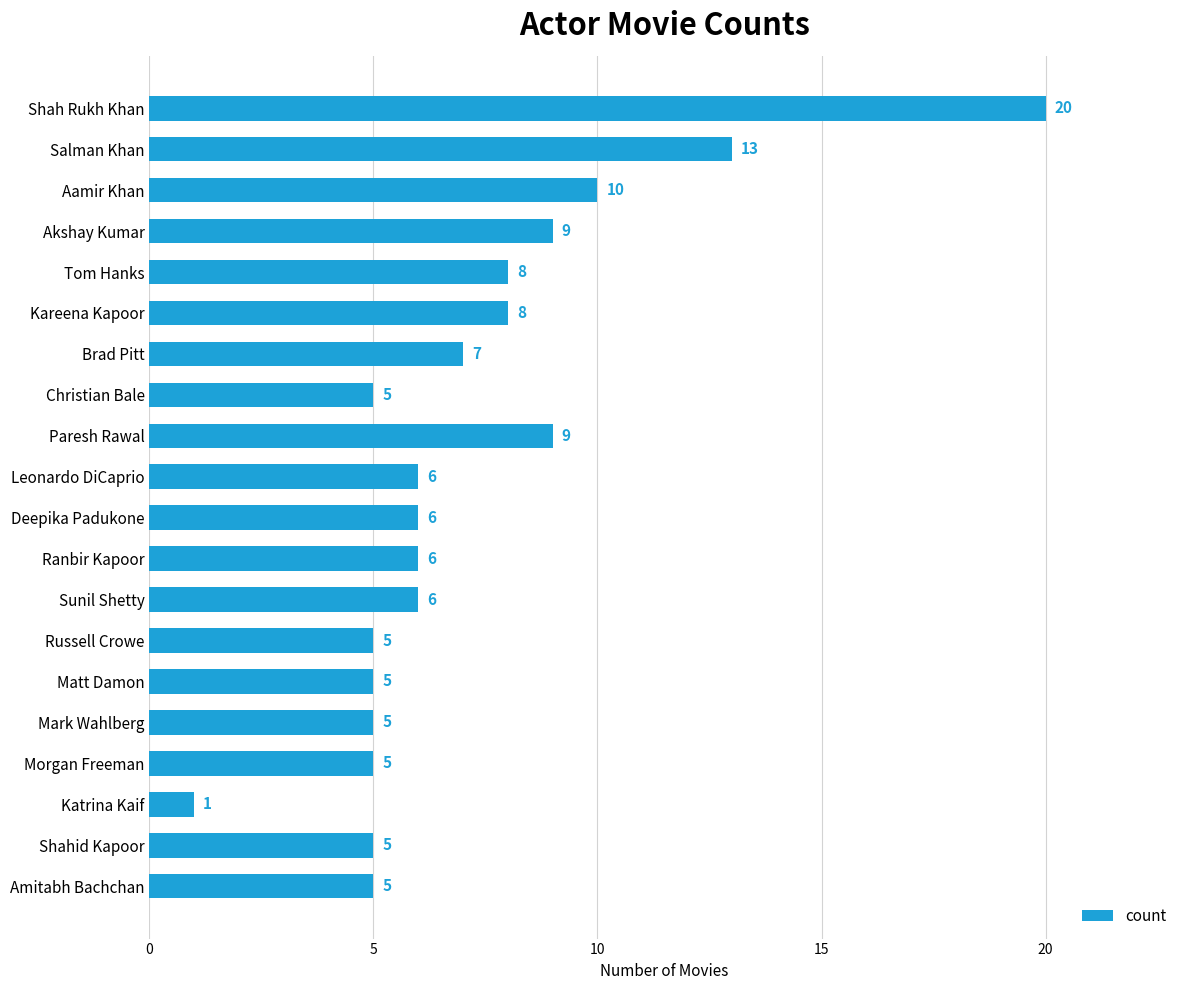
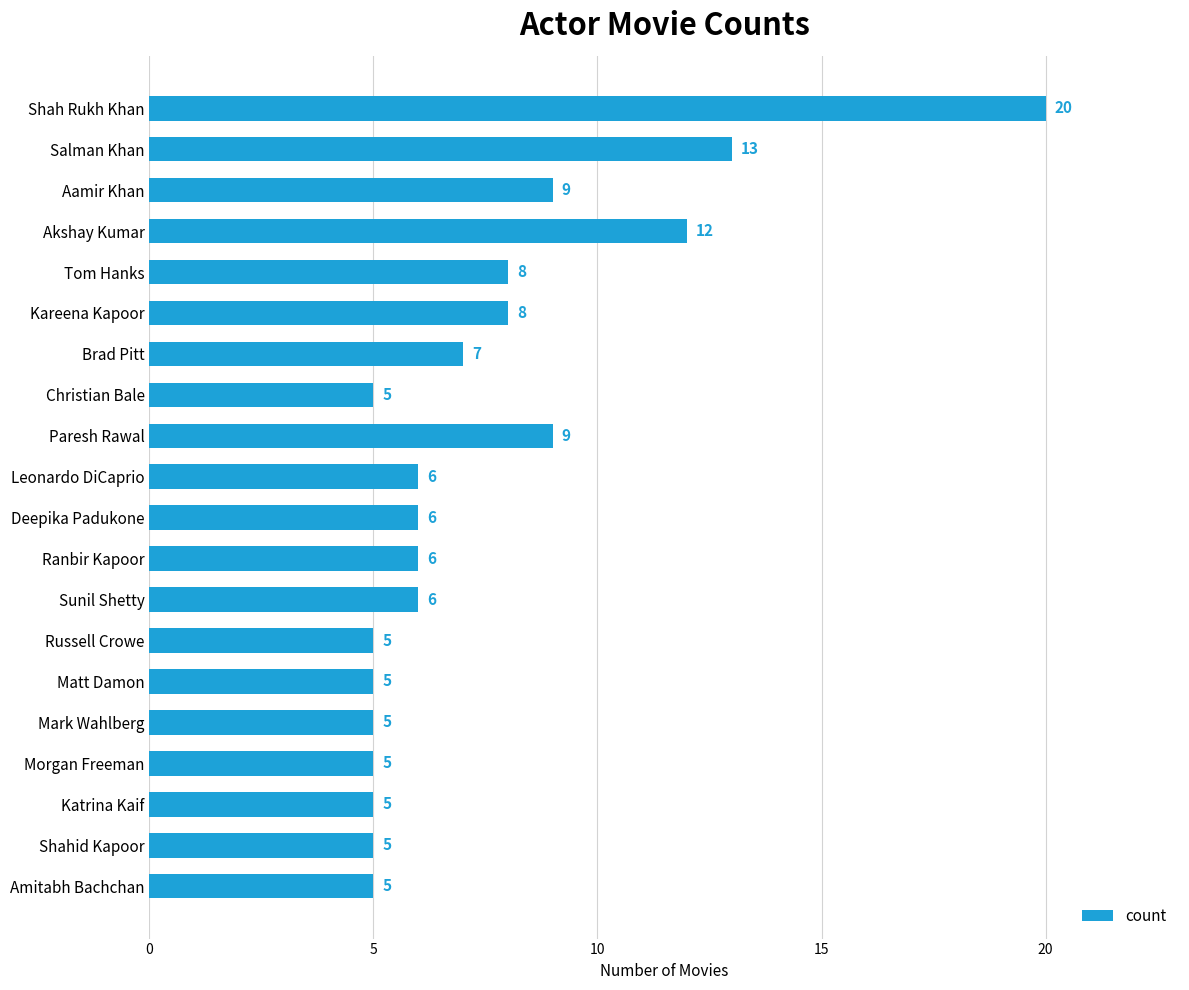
  {
    "Shah Rukh Khan": 20,
    "Salman Khan": 13,
-   "Aamir Khan": 10,
-   "Akshay Kumar": 9,
+   "Aamir Khan": 9,
+   "Akshay Kumar": 12,
    "Tom Hanks": 8,
    "Kareena Kapoor": 8,
    "Brad Pitt": 7,
    "Christian Bale": 5,
    "Paresh Rawal": 9,
    "Leonardo DiCaprio": 6,
    "Deepika Padukone": 6,
    "Ranbir Kapoor": 6,
    "Sunil Shetty": 6,
    "Russell Crowe": 5,
    "Matt Damon": 5,
    "Mark Wahlberg": 5,
    "Morgan Freeman": 5,
-   "Katrina Kaif": 1,
+   "Katrina Kaif": 5,
    "Shahid Kapoor": 5,
    "Amitabh Bachchan": 5
  }
